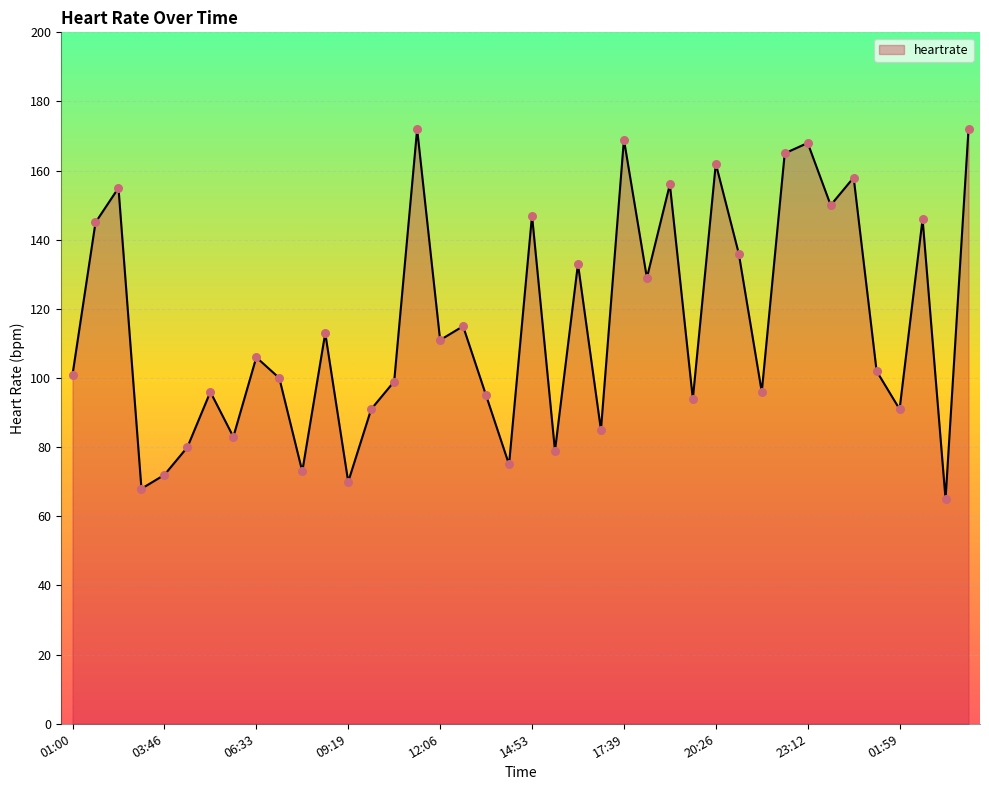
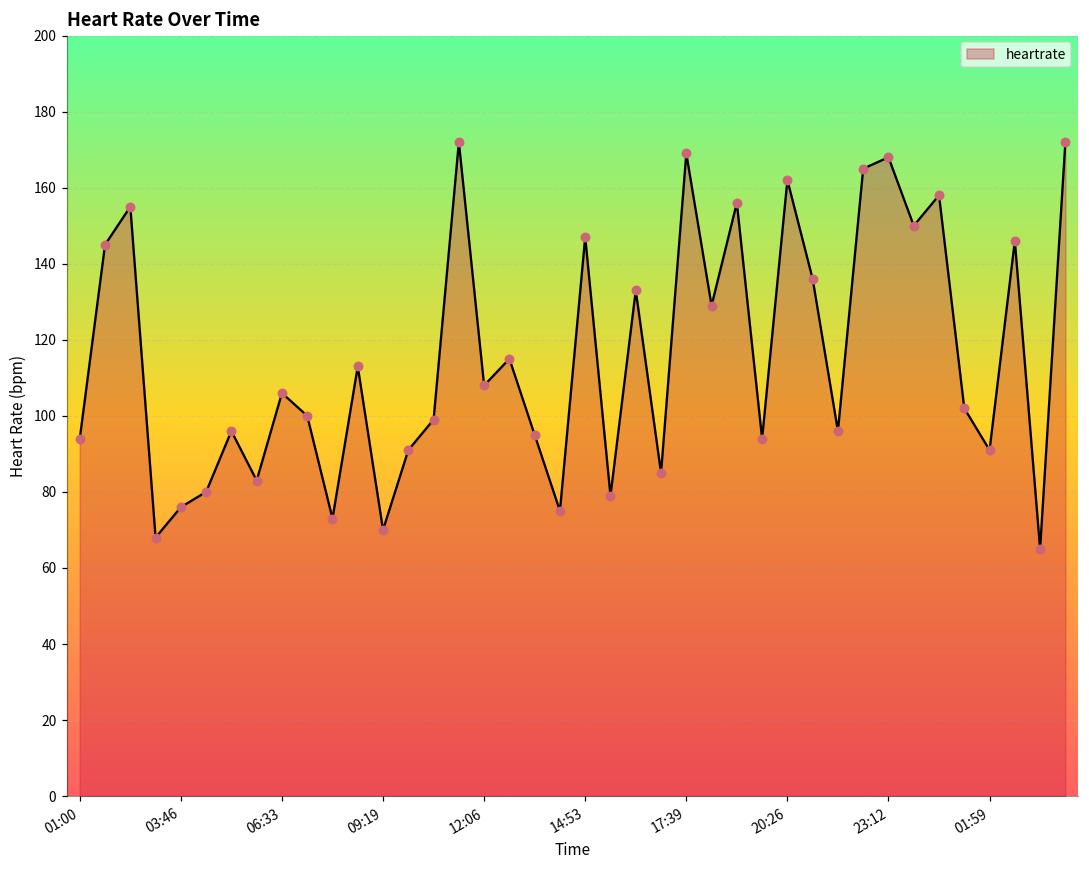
  {
-   "01:00": 101,
-   "03:46": 72,
+   "01:00": 94,
+   "03:46": 76,
    "06:33": 106,
    "09:19": 70,
-   "12:06": 111,
+   "12:06": 108,
    "14:53": 147,
    "17:39": 169,
    "20:26": 162,
    "23:12": 168,
    "01:59": 91
  }
